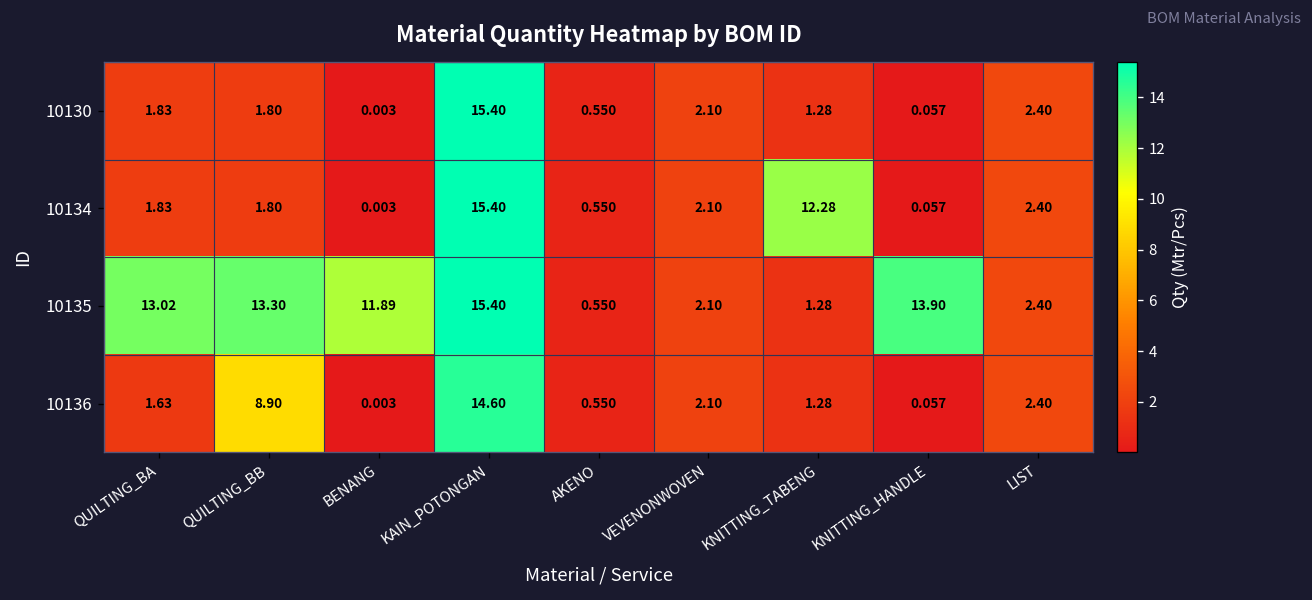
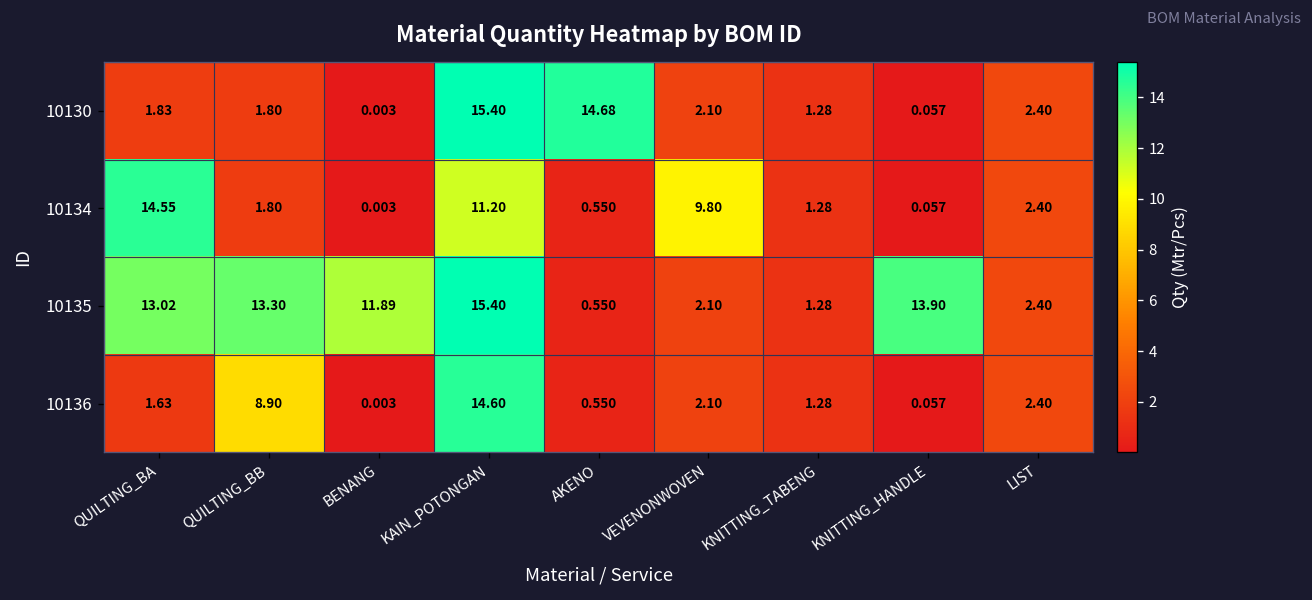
  {
    "10130": {
      "QUILTING_BA": 1.83,
      "QUILTING_BB": 1.80,
      "BENANG": 0.003,
      "KAIN_POTONGAN": 15.40,
-     "AKENO": 0.550,
+     "AKENO": 14.68,
      "VEVENONWOVEN": 2.10,
      "KNITTING_TABENG": 1.28,
      "KNITTING_HANDLE": 0.057,
      "LIST": 2.40
    },
    "10134": {
-     "QUILTING_BA": 1.83,
+     "QUILTING_BA": 14.55,
      "QUILTING_BB": 1.80,
      "BENANG": 0.003,
-     "KAIN_POTONGAN": 15.40,
+     "KAIN_POTONGAN": 11.20,
      "AKENO": 0.550,
-     "VEVENONWOVEN": 2.10,
-     "KNITTING_TABENG": 12.28,
+     "VEVENONWOVEN": 9.80,
+     "KNITTING_TABENG": 1.28,
      "KNITTING_HANDLE": 0.057,
      "LIST": 2.40
    },
    "10135": {
      "QUILTING_BA": 13.02,
      "QUILTING_BB": 13.30,
      "BENANG": 11.89,
      "KAIN_POTONGAN": 15.40,
      "AKENO": 0.550,
      "VEVENONWOVEN": 2.10,
      "KNITTING_TABENG": 1.28,
      "KNITTING_HANDLE": 13.90,
      "LIST": 2.40
    },
    "10136": {
      "QUILTING_BA": 1.63,
      "QUILTING_BB": 8.90,
      "BENANG": 0.003,
      "KAIN_POTONGAN": 14.60,
      "AKENO": 0.550,
      "VEVENONWOVEN": 2.10,
      "KNITTING_TABENG": 1.28,
      "KNITTING_HANDLE": 0.057,
      "LIST": 2.40
    }
  }
